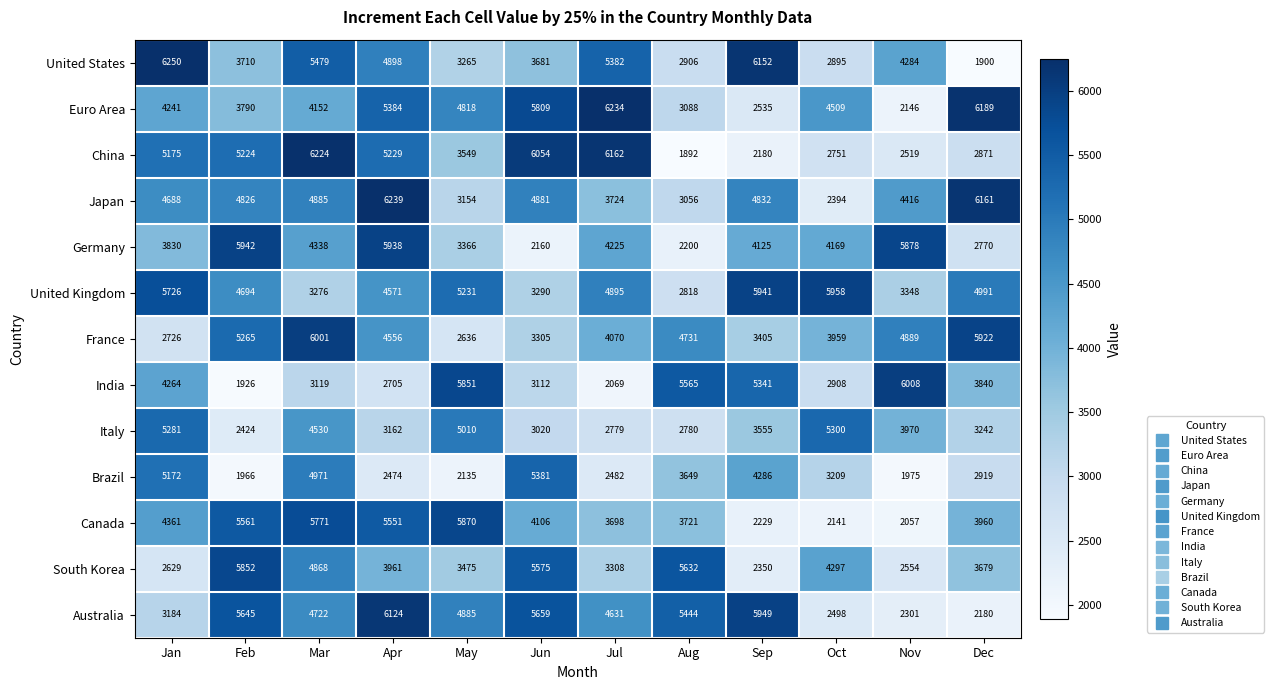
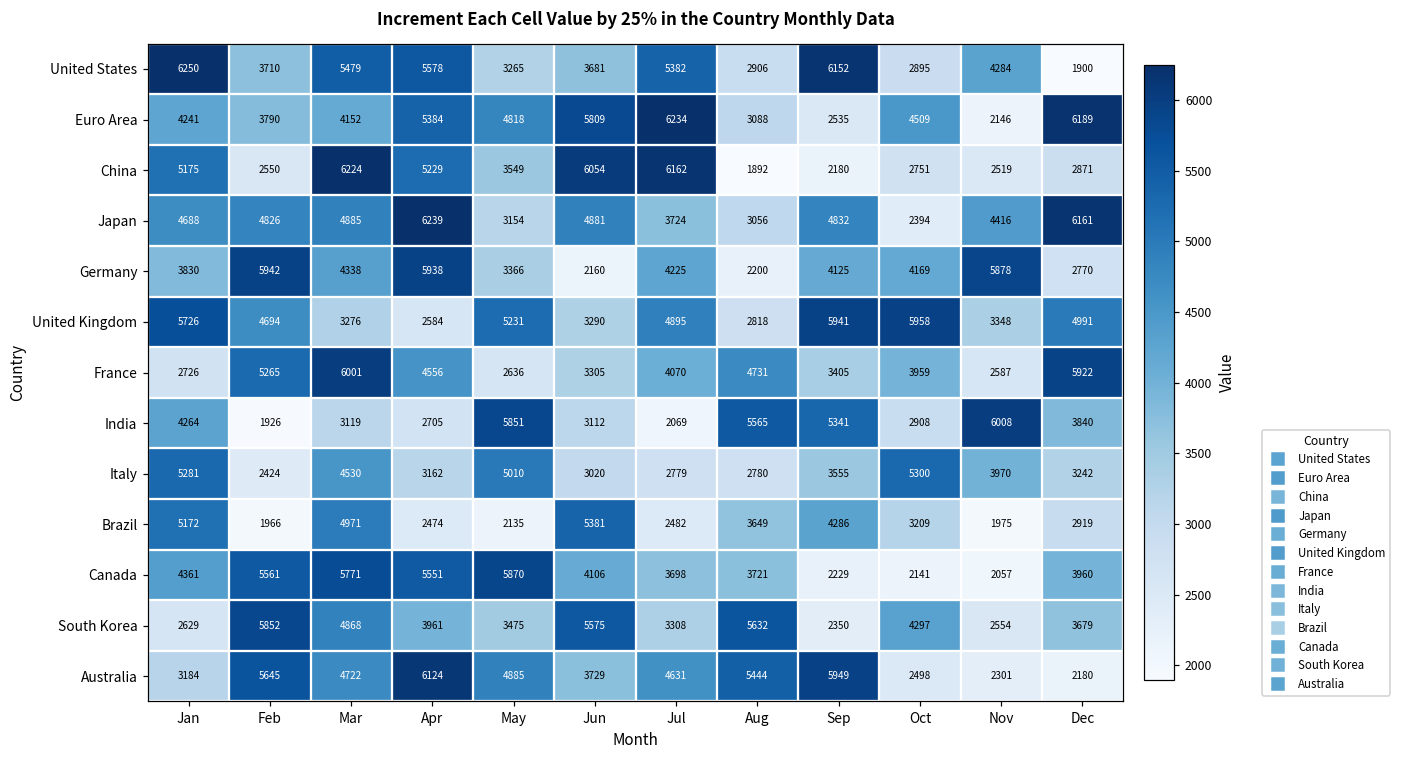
  {
    "United States": {
      "Jan": 6250,
      "Feb": 3710,
      "Mar": 5479,
-     "Apr": 4898,
+     "Apr": 5578,
      "May": 3265,
      "Jun": 3681,
      "Jul": 5382,
      "Aug": 2906,
      "Sep": 6152,
      "Oct": 2895,
      "Nov": 4284,
      "Dec": 1900
    },
    "Euro Area": {
      "Jan": 4241,
      "Feb": 3790,
      "Mar": 4152,
      "Apr": 5384,
      "May": 4818,
      "Jun": 5809,
      "Jul": 6234,
      "Aug": 3088,
      "Sep": 2535,
      "Oct": 4509,
      "Nov": 2146,
      "Dec": 6189
    },
    "China": {
      "Jan": 5175,
-     "Feb": 5224,
+     "Feb": 2550,
      "Mar": 6224,
      "Apr": 5229,
      "May": 3549,
      "Jun": 6054,
      "Jul": 6162,
      "Aug": 1892,
      "Sep": 2180,
      "Oct": 2751,
      "Nov": 2519,
      "Dec": 2871
    },
    "Japan": {
      "Jan": 4688,
      "Feb": 4826,
      "Mar": 4885,
      "Apr": 6239,
      "May": 3154,
      "Jun": 4881,
      "Jul": 3724,
      "Aug": 3056,
      "Sep": 4832,
      "Oct": 2394,
      "Nov": 4416,
      "Dec": 6161
    },
    "Germany": {
      "Jan": 3830,
      "Feb": 5942,
      "Mar": 4338,
      "Apr": 5938,
      "May": 3366,
      "Jun": 2160,
      "Jul": 4225,
      "Aug": 2200,
      "Sep": 4125,
      "Oct": 4169,
      "Nov": 5878,
      "Dec": 2770
    },
    "United Kingdom": {
      "Jan": 5726,
      "Feb": 4694,
      "Mar": 3276,
-     "Apr": 4571,
+     "Apr": 2584,
      "May": 5231,
      "Jun": 3290,
      "Jul": 4895,
      "Aug": 2818,
      "Sep": 5941,
      "Oct": 5958,
      "Nov": 3348,
      "Dec": 4991
    },
    "France": {
      "Jan": 2726,
      "Feb": 5265,
      "Mar": 6001,
      "Apr": 4556,
      "May": 2636,
      "Jun": 3305,
      "Jul": 4070,
      "Aug": 4731,
      "Sep": 3405,
      "Oct": 3959,
-     "Nov": 4889,
+     "Nov": 2587,
      "Dec": 5922
    },
    "India": {
      "Jan": 4264,
      "Feb": 1926,
      "Mar": 3119,
      "Apr": 2705,
      "May": 5851,
      "Jun": 3112,
      "Jul": 2069,
      "Aug": 5565,
      "Sep": 5341,
      "Oct": 2908,
      "Nov": 6008,
      "Dec": 3840
    },
    "Italy": {
      "Jan": 5281,
      "Feb": 2424,
      "Mar": 4530,
      "Apr": 3162,
      "May": 5010,
      "Jun": 3020,
      "Jul": 2779,
      "Aug": 2780,
      "Sep": 3555,
      "Oct": 5300,
      "Nov": 3970,
      "Dec": 3242
    },
    "Brazil": {
      "Jan": 5172,
      "Feb": 1966,
      "Mar": 4971,
      "Apr": 2474,
      "May": 2135,
      "Jun": 5381,
      "Jul": 2482,
      "Aug": 3649,
      "Sep": 4286,
      "Oct": 3209,
      "Nov": 1975,
      "Dec": 2919
    },
    "Canada": {
      "Jan": 4361,
      "Feb": 5561,
      "Mar": 5771,
      "Apr": 5551,
      "May": 5870,
      "Jun": 4106,
      "Jul": 3698,
      "Aug": 3721,
      "Sep": 2229,
      "Oct": 2141,
      "Nov": 2057,
      "Dec": 3960
    },
    "South Korea": {
      "Jan": 2629,
      "Feb": 5852,
      "Mar": 4868,
      "Apr": 3961,
      "May": 3475,
      "Jun": 5575,
      "Jul": 3308,
      "Aug": 5632,
      "Sep": 2350,
      "Oct": 4297,
      "Nov": 2554,
      "Dec": 3679
    },
    "Australia": {
      "Jan": 3184,
      "Feb": 5645,
      "Mar": 4722,
      "Apr": 6124,
      "May": 4885,
-     "Jun": 5659,
+     "Jun": 3729,
      "Jul": 4631,
      "Aug": 5444,
      "Sep": 5949,
      "Oct": 2498,
      "Nov": 2301,
      "Dec": 2180
    }
  }
